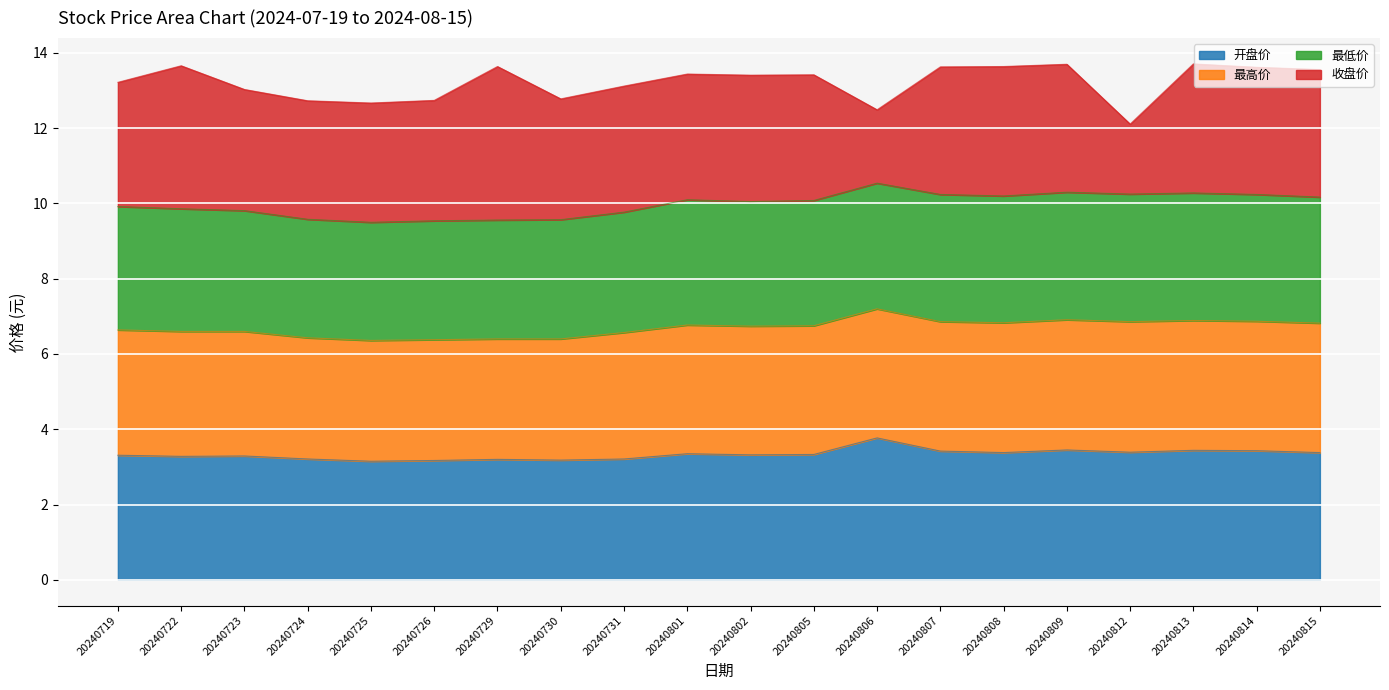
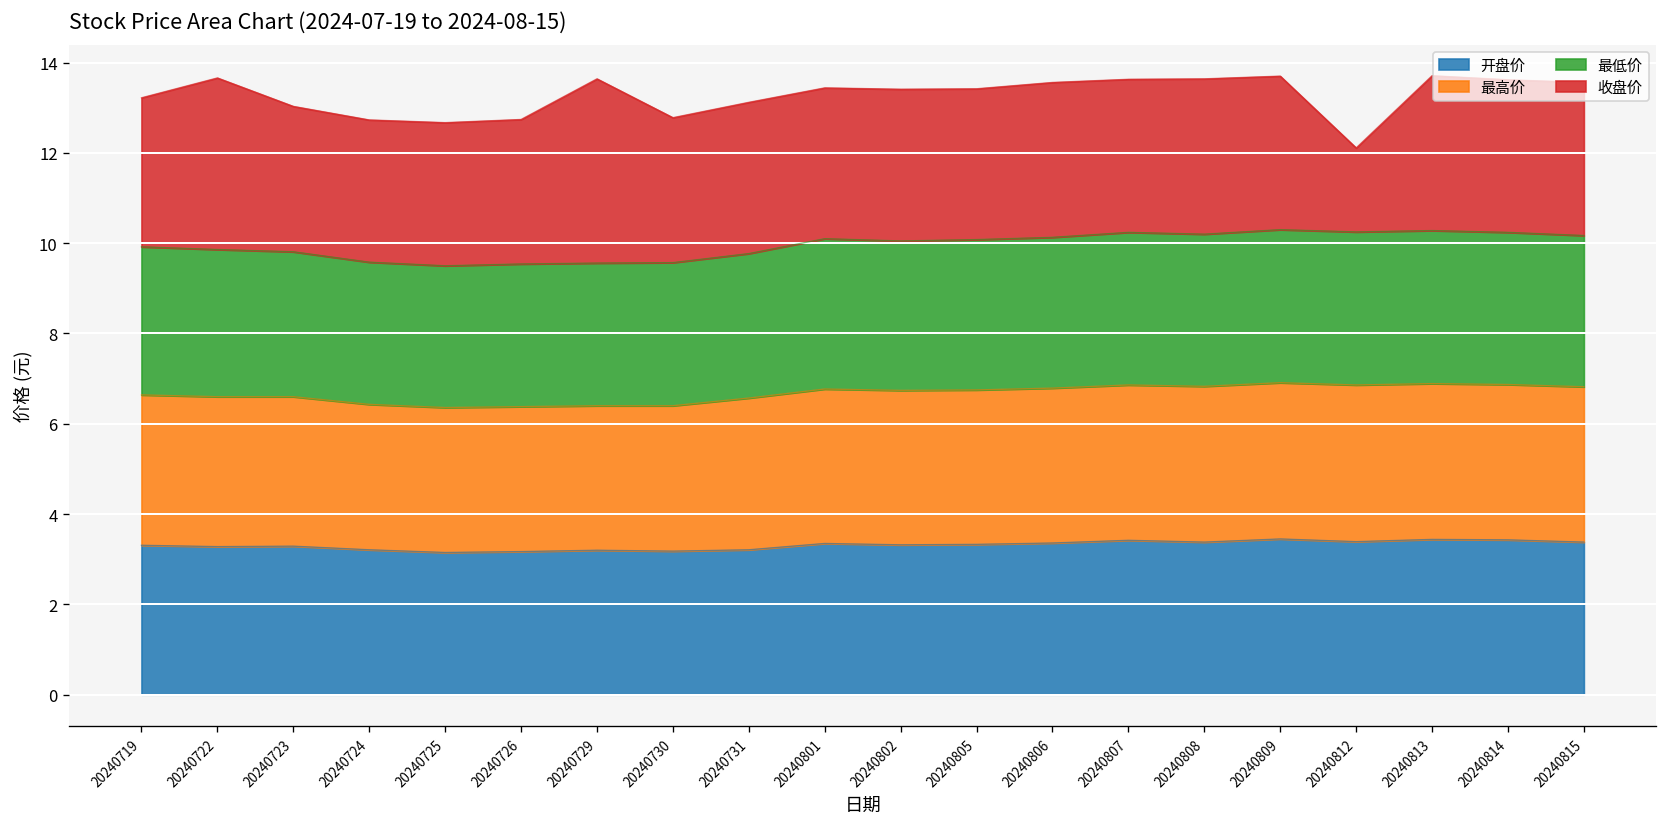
  {
    "开盘价": {
      "20240719": 3.3,
      "20240722": 3.3,
      "20240723": 3.3,
      "20240724": 3.2,
      "20240725": 3.2,
      "20240726": 3.2,
      "20240729": 3.2,
      "20240730": 3.2,
      "20240731": 3.2,
      "20240801": 3.4,
      "20240802": 3.3,
      "20240805": 3.3,
-     "20240806": 3.8,
+     "20240806": 3.4,
      "20240807": 3.4,
      "20240808": 3.4,
      "20240809": 3.5,
      "20240812": 3.4,
      "20240813": 3.4,
      "20240814": 3.4,
      "20240815": 3.4
    },
    "最高价": {
      "20240719": 3.3,
      "20240722": 3.3,
      "20240723": 3.3,
      "20240724": 3.2,
      "20240725": 3.2,
      "20240726": 3.2,
      "20240729": 3.2,
      "20240730": 3.2,
      "20240731": 3.4,
      "20240801": 3.4,
      "20240802": 3.4,
      "20240805": 3.4,
      "20240806": 3.4,
      "20240807": 3.4,
      "20240808": 3.5,
      "20240809": 3.5,
      "20240812": 3.5,
      "20240813": 3.5,
      "20240814": 3.4,
      "20240815": 3.4
    },
    "最低价": {
      "20240719": 3.3,
      "20240722": 3.3,
      "20240723": 3.2,
      "20240724": 3.2,
      "20240725": 3.1,
      "20240726": 3.2,
      "20240729": 3.2,
      "20240730": 3.2,
      "20240731": 3.2,
      "20240801": 3.3,
      "20240802": 3.3,
      "20240805": 3.3,
      "20240806": 3.3,
      "20240807": 3.4,
      "20240808": 3.4,
      "20240809": 3.4,
      "20240812": 3.4,
      "20240813": 3.4,
      "20240814": 3.4,
      "20240815": 3.3
    },
    "收盘价": {
      "20240719": 3.3,
      "20240722": 3.8,
      "20240723": 3.2,
      "20240724": 3.2,
      "20240725": 3.2,
      "20240726": 3.2,
      "20240729": 4.1,
      "20240730": 3.2,
      "20240731": 3.3,
      "20240801": 3.3,
      "20240802": 3.4,
      "20240805": 3.3,
-     "20240806": 1.9,
+     "20240806": 3.4,
      "20240807": 3.4,
      "20240808": 3.4,
      "20240809": 3.4,
      "20240812": 1.9,
      "20240813": 3.4
    }
  }
